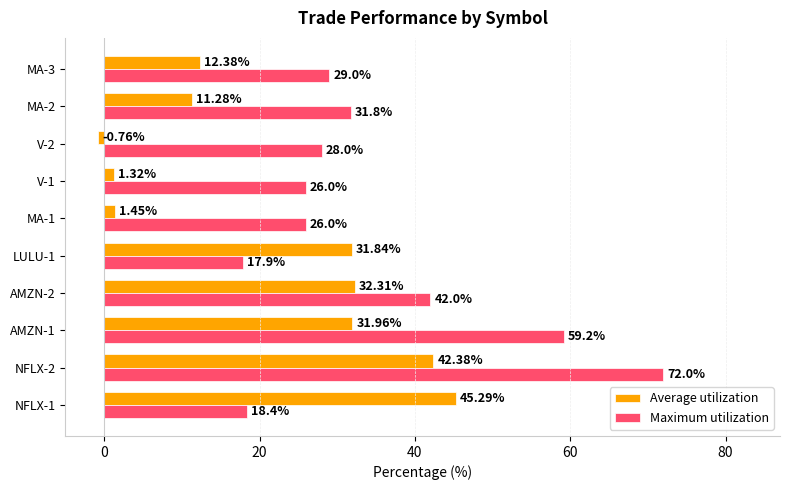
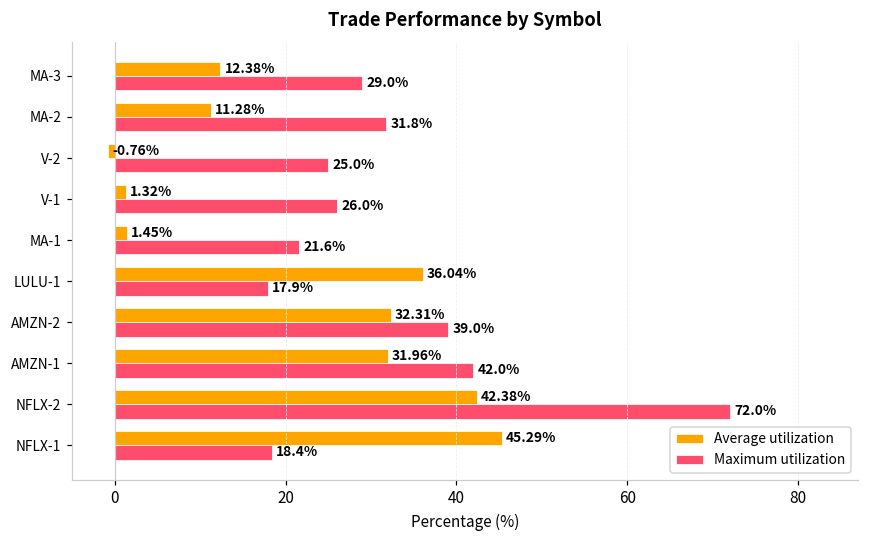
  {
    "Average utilization": {
      "MA-3": "12.38%",
      "MA-2": "11.28%",
      "V-2": "-0.76%",
      "V-1": "1.32%",
      "MA-1": "1.45%",
-     "LULU-1": "31.84%",
+     "LULU-1": "36.04%",
      "AMZN-2": "32.31%",
      "AMZN-1": "31.96%",
      "NFLX-2": "42.38%",
      "NFLX-1": "45.29%"
    },
    "Maximum utilization": {
      "MA-3": "29.0%",
      "MA-2": "31.8%",
-     "V-2": "28.0%",
+     "V-2": "25.0%",
      "V-1": "26.0%",
-     "MA-1": "26.0%",
+     "MA-1": "21.6%",
      "LULU-1": "17.9%",
-     "AMZN-2": "42.0%",
-     "AMZN-1": "59.2%",
+     "AMZN-2": "39.0%",
+     "AMZN-1": "42.0%",
      "NFLX-2": "72.0%",
      "NFLX-1": "18.4%"
    }
  }
